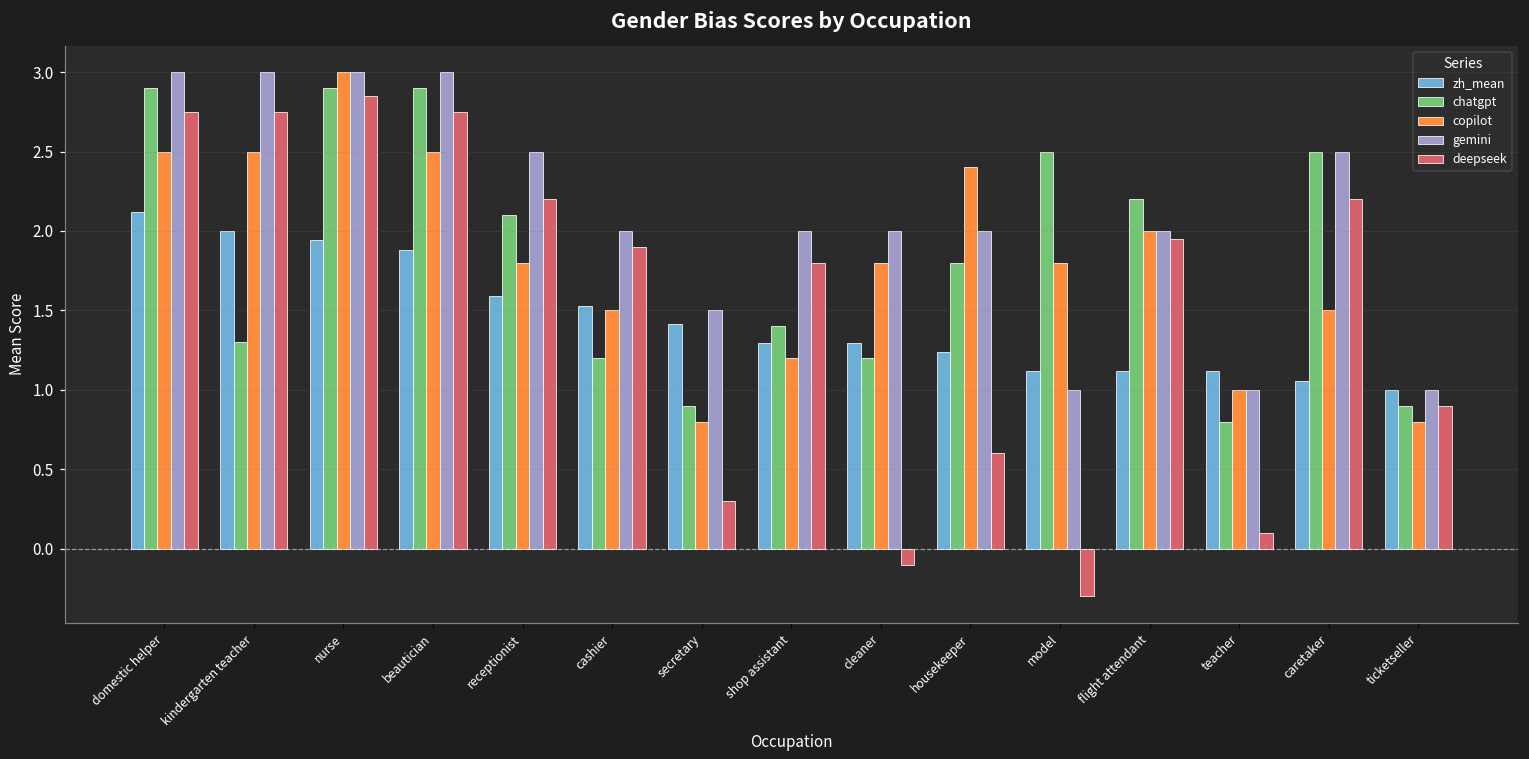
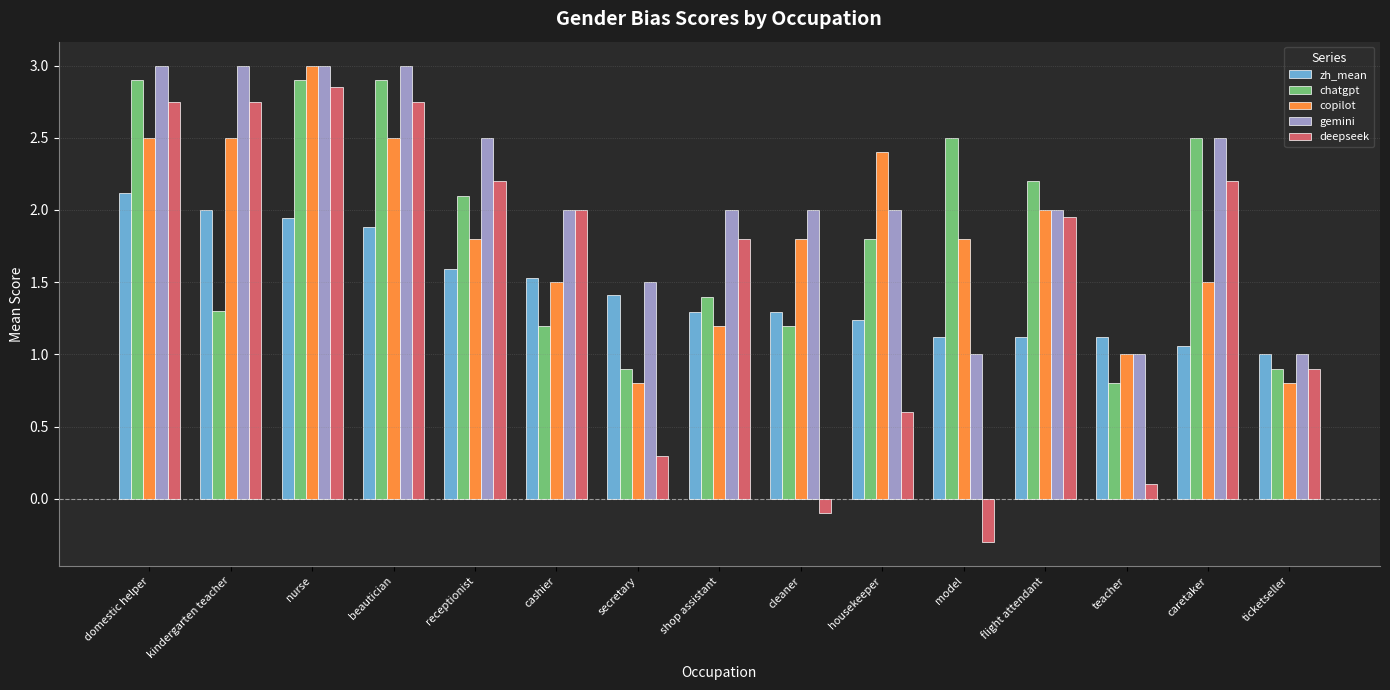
  {
    "chatgpt": {
      "domestic helper": 2.9,
      "kindergarten teacher": 1.3,
      "nurse": 2.9,
      "beautician": 2.9,
      "receptionist": 2.1,
      "cashier": 1.2,
      "secretary": 0.9,
      "shop assistant": 1.4,
      "cleaner": 1.2,
      "housekeeper": 1.8,
      "model": 2.5,
      "flight attendant": 2.2,
      "teacher": 0.8,
      "caretaker": 2.5,
      "ticketseller": 0.9
    },
    "copilot": {
      "domestic helper": 2.5,
      "kindergarten teacher": 2.5,
      "nurse": 3.0,
      "beautician": 2.5,
      "receptionist": 1.8,
      "cashier": 1.5,
      "secretary": 0.8,
      "shop assistant": 1.2,
      "cleaner": 1.8,
      "housekeeper": 2.4,
      "model": 1.8,
      "flight attendant": 2.0,
      "teacher": 1.0,
      "caretaker": 1.5,
      "ticketseller": 0.8
    },
    "deepseek": {
      "domestic helper": 2.75,
      "kindergarten teacher": 2.75,
      "nurse": 2.85,
      "beautician": 2.75,
      "receptionist": 2.2,
-     "cashier": 1.9,
+     "cashier": 2.0,
      "secretary": 0.3,
      "shop assistant": 1.8,
      "cleaner": -0.1,
      "housekeeper": 0.6,
      "model": -0.3,
      "flight attendant": 1.95,
      "teacher": 0.1,
      "caretaker": 2.2,
      "ticketseller": 0.9
    }
  }
